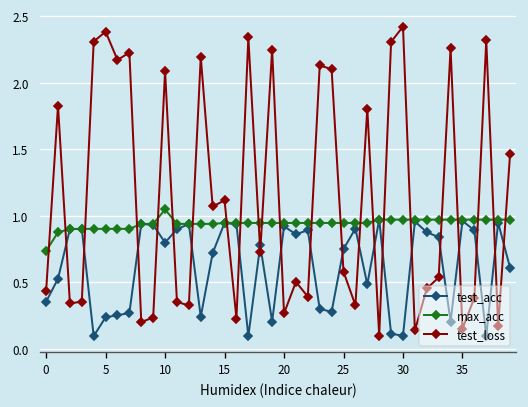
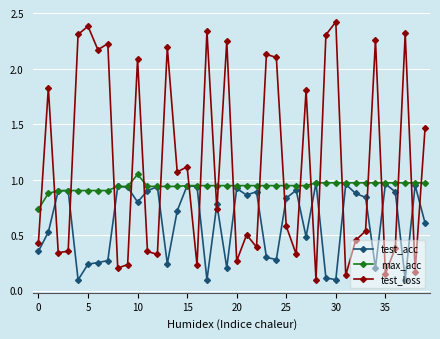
  {
    "test_acc": {
      "0": 0.35,
      "5": 0.24,
      "10": 0.80,
      "20": 0.92,
-     "25": 0.75,
+     "25": 0.83,
      "30": 0.10
    },
    "max_acc": {
      "0": 0.73,
      "5": 0.90,
      "10": 1.05,
      "20": 0.95,
      "25": 0.95,
      "30": 0.97
    },
    "test_loss": {
      "0": 0.43,
      "5": 2.38,
      "10": 2.09,
      "15": 1.12,
      "20": 0.27,
      "25": 0.58,
      "30": 2.42
    }
  }
